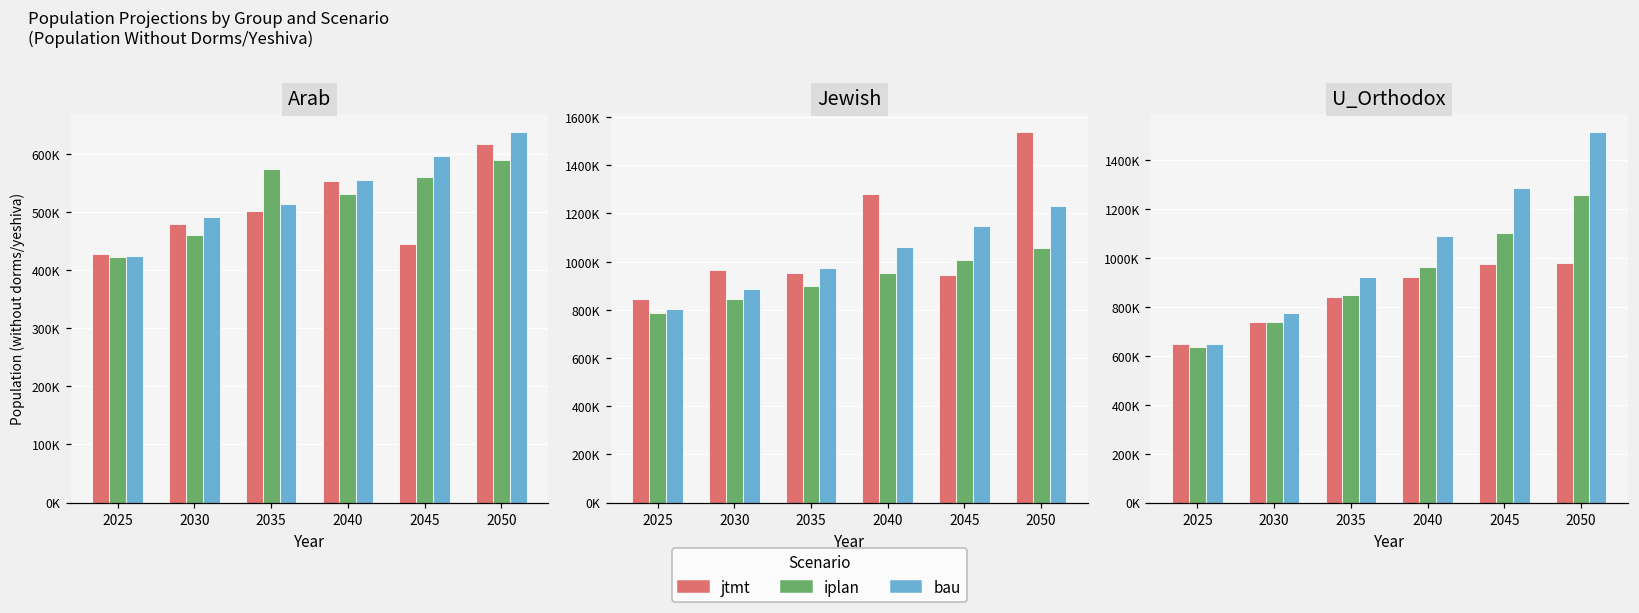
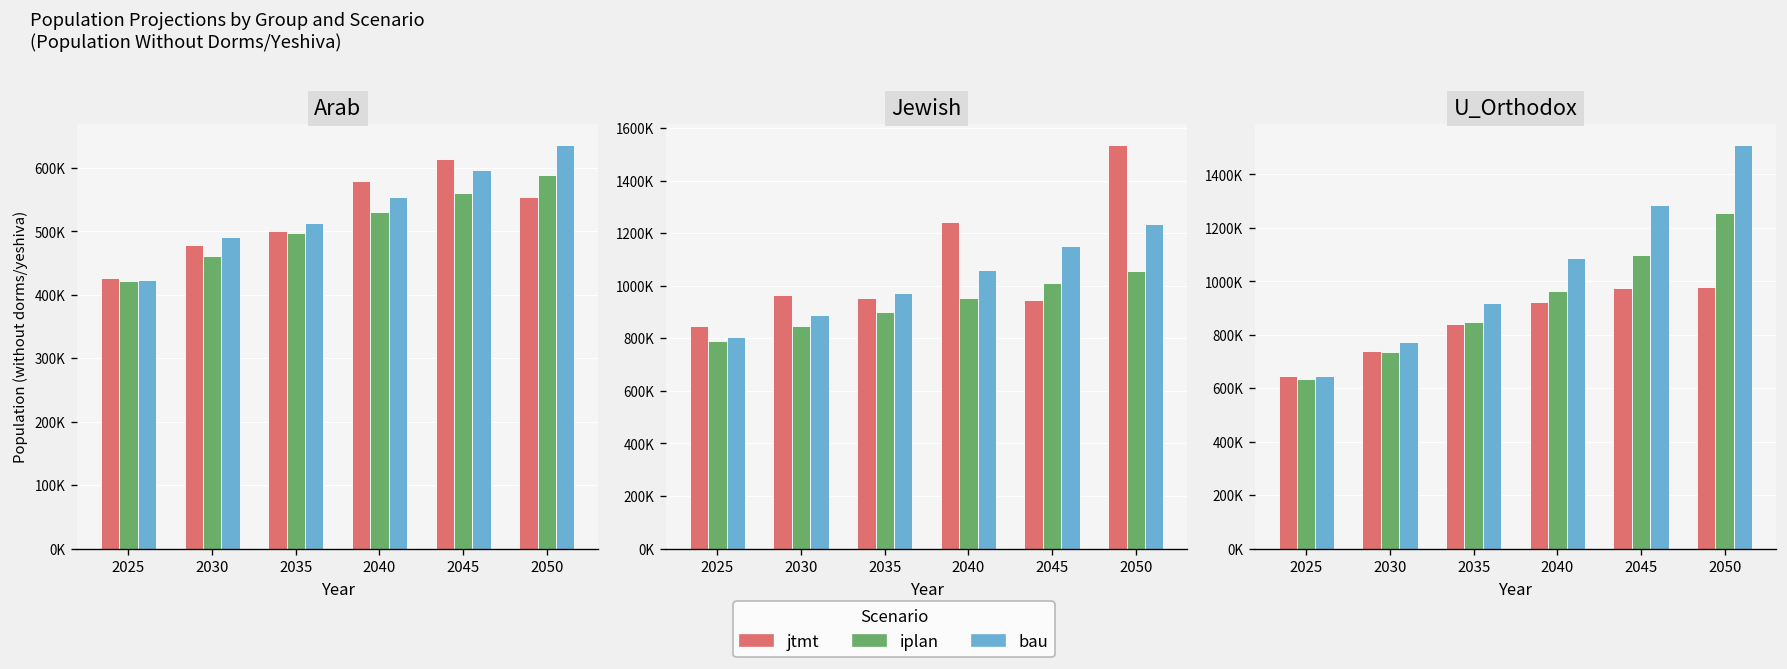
  {
    "Arab": {
      "jtmt": {
        "2025": 430000,
        "2030": 480000,
        "2035": 500000,
-       "2040": 550000,
-       "2045": 440000,
-       "2050": 620000
+       "2040": 580000,
+       "2045": 610000,
+       "2050": 560000
      },
      "iplan": {
        "2025": 420000,
        "2030": 460000,
-       "2035": 570000,
+       "2035": 500000,
        "2040": 530000,
        "2045": 560000,
        "2050": 590000
      },
      "bau": {
        "2025": 420000,
        "2030": 490000,
        "2035": 510000,
        "2040": 560000,
        "2045": 600000,
        "2050": 640000
      }
    },
    "Jewish": {
      "jtmt": {
        "2025": 850000,
        "2030": 960000,
        "2035": 950000,
-       "2040": 1280000,
+       "2040": 1240000,
        "2045": 950000,
        "2050": 1540000
      },
      "iplan": {
        "2025": 790000,
        "2030": 850000,
        "2035": 900000,
        "2040": 960000,
        "2045": 1010000,
        "2050": 1060000
      },
      "bau": {
        "2025": 800000,
        "2030": 890000,
        "2035": 970000,
        "2040": 1060000,
        "2045": 1150000,
        "2050": 1230000
      }
    },
    "U_Orthodox": {
      "jtmt": {
        "2025": 650000,
        "2030": 740000,
        "2035": 840000,
        "2040": 920000,
        "2045": 980000,
        "2050": 980000
      },
      "iplan": {
        "2025": 630000,
        "2030": 740000,
        "2035": 850000,
        "2040": 960000,
        "2045": 1100000,
        "2050": 1260000
      },
      "bau": {
        "2025": 650000,
        "2030": 770000,
        "2035": 920000,
        "2040": 1090000,
        "2045": 1290000,
        "2050": 1510000
      }
    }
  }
